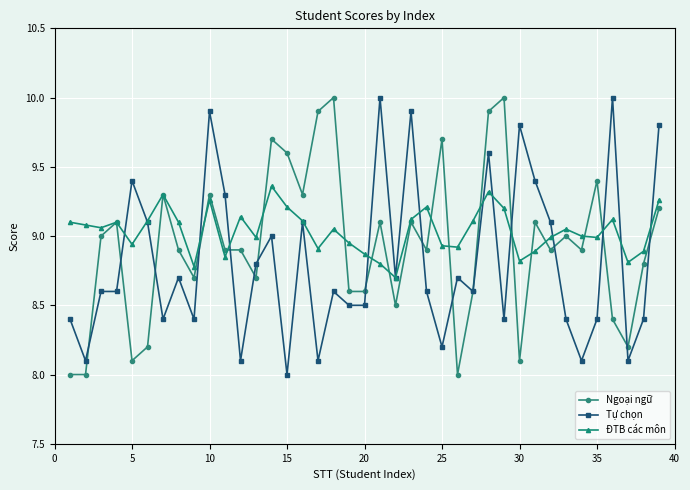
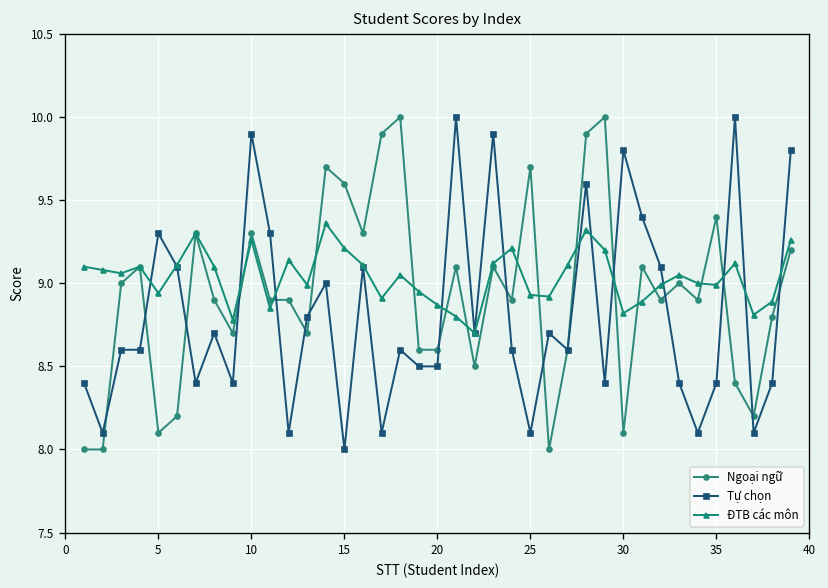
  {
    "Tự chọn": {
-     "5": 9.4,
+     "5": 9.3,
      "10": 9.9,
      "15": 8.0,
      "20": 8.5,
-     "25": 8.2,
+     "25": 8.1,
      "30": 9.8,
      "35": 8.4
    }
  }
